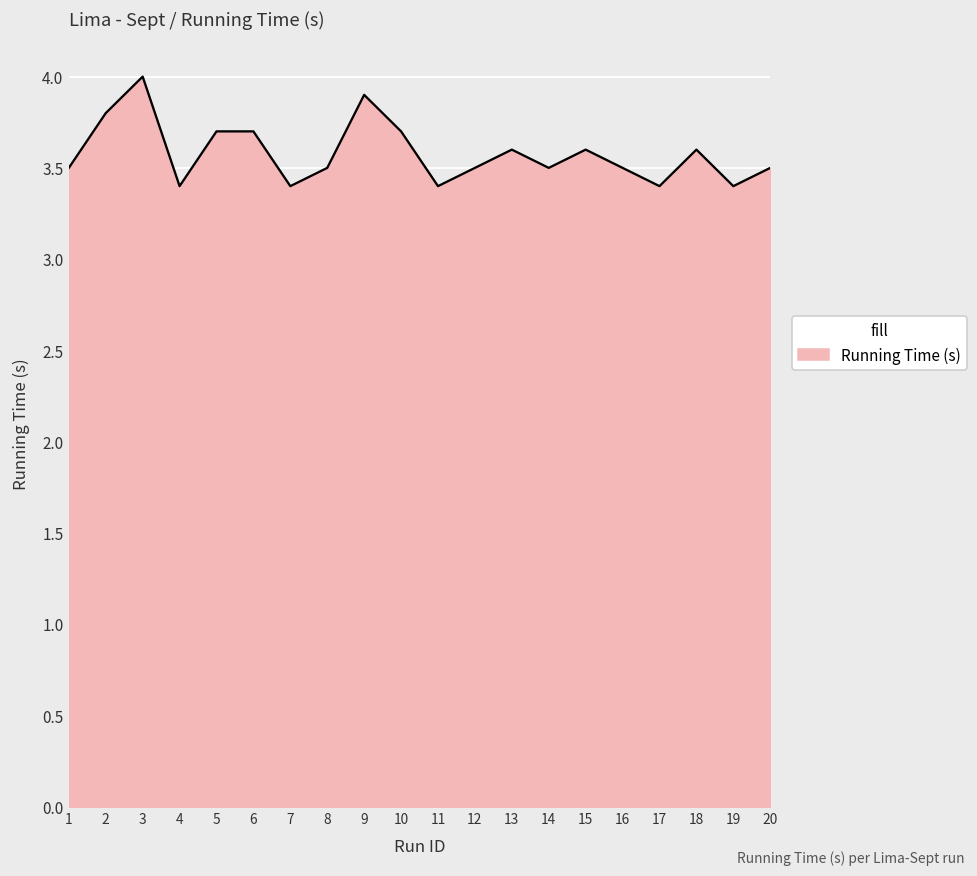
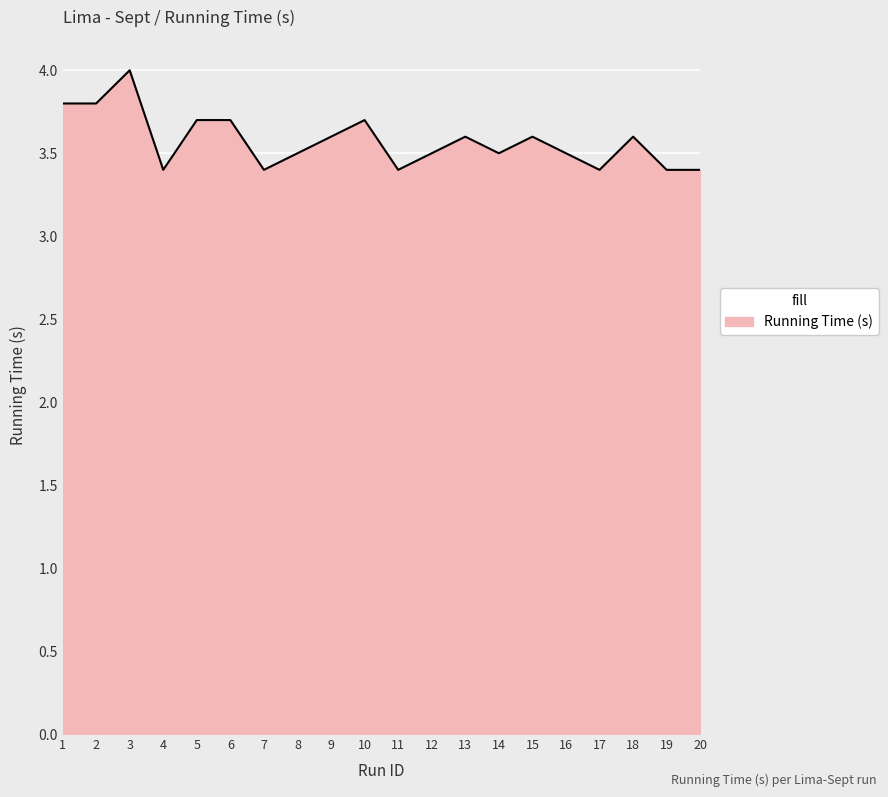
  {
-   "1": 3.5,
+   "1": 3.8,
    "2": 3.8,
    "3": 4.0,
    "4": 3.4,
    "5": 3.7,
    "6": 3.7,
    "7": 3.4,
    "8": 3.5,
-   "9": 3.9,
+   "9": 3.6,
    "10": 3.7,
    "11": 3.4,
    "12": 3.5,
    "13": 3.6,
    "14": 3.5,
    "15": 3.6,
    "16": 3.5,
    "17": 3.4,
    "18": 3.6,
    "19": 3.4,
-   "20": 3.5
+   "20": 3.4
  }
